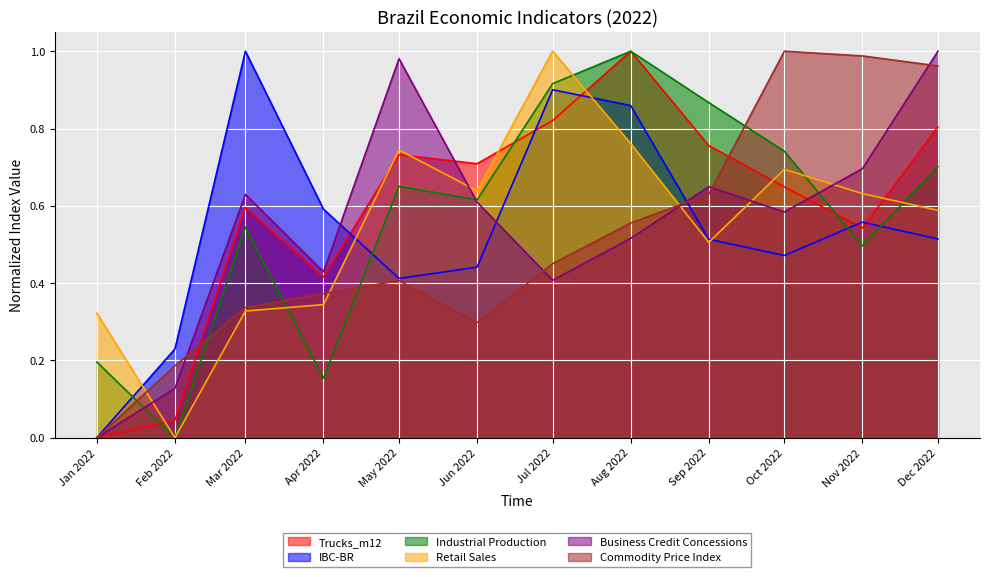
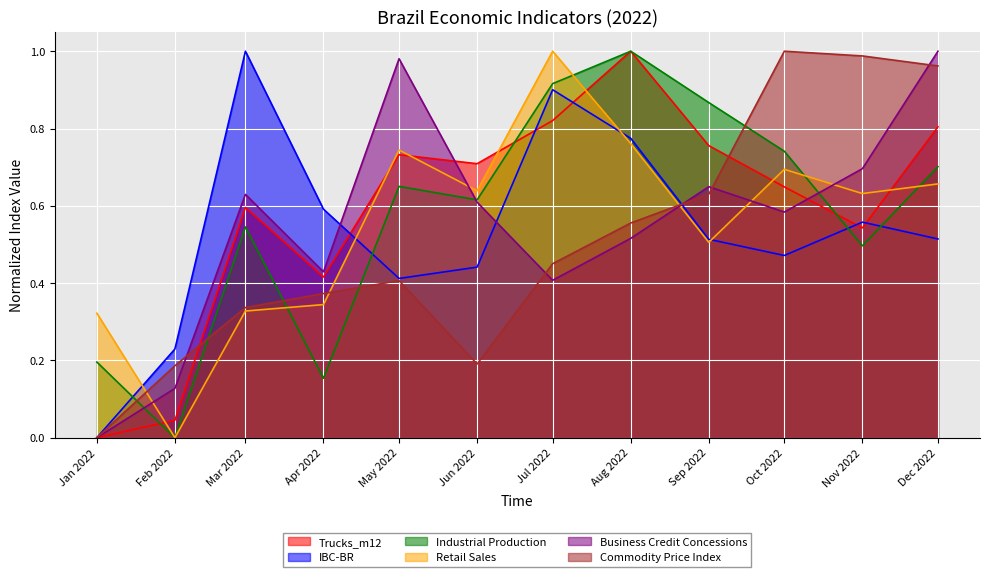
  {
    "Trucks_m12": {
      "Feb 2022": 0.05,
      "Mar 2022": 0.60,
      "Apr 2022": 0.42,
      "May 2022": 0.73,
      "Jun 2022": 0.71,
      "Jul 2022": 0.82,
      "Sep 2022": 0.76,
      "Oct 2022": 0.65,
      "Nov 2022": 0.54,
      "Dec 2022": 0.80
    },
    "IBC-BR": {
      "Feb 2022": 0.23,
      "Mar 2022": 1.00,
      "Apr 2022": 0.59,
      "Jun 2022": 0.44,
      "Jul 2022": 0.90,
-     "Aug 2022": 0.86,
+     "Aug 2022": 0.77,
      "Sep 2022": 0.51,
      "Oct 2022": 0.47,
      "Nov 2022": 0.56,
      "Dec 2022": 0.51
    },
    "Industrial Production": {
      "Jan 2022": 0.20,
      "Mar 2022": 0.55,
      "Apr 2022": 0.15,
      "May 2022": 0.65,
      "Jul 2022": 0.92,
      "Sep 2022": 0.87,
      "Oct 2022": 0.74,
      "Nov 2022": 0.50,
      "Dec 2022": 0.70
    },
    "Retail Sales": {
      "Jan 2022": 0.32,
      "Mar 2022": 0.33,
      "Apr 2022": 0.34,
      "May 2022": 0.74,
      "Jun 2022": 0.64,
      "Jul 2022": 1.00,
      "Aug 2022": 0.76,
      "Sep 2022": 0.51,
      "Oct 2022": 0.69,
      "Nov 2022": 0.63,
-     "Dec 2022": 0.59
+     "Dec 2022": 0.66
    },
    "Business Credit Concessions": {
      "Feb 2022": 0.13,
      "Mar 2022": 0.63,
      "Apr 2022": 0.43,
      "May 2022": 0.98,
      "Jul 2022": 0.41,
      "Aug 2022": 0.52,
      "Sep 2022": 0.65,
      "Oct 2022": 0.58,
      "Nov 2022": 0.70,
      "Dec 2022": 1.00
    },
    "Commodity Price Index": {
      "Feb 2022": 0.19,
      "Mar 2022": 0.34,
      "Apr 2022": 0.37,
-     "Jun 2022": 0.30,
+     "Jun 2022": 0.19,
      "Jul 2022": 0.45,
      "Aug 2022": 0.56,
      "Sep 2022": 0.63,
      "Oct 2022": 1.00,
      "Nov 2022": 0.99,
      "Dec 2022": 0.96
    }
  }
